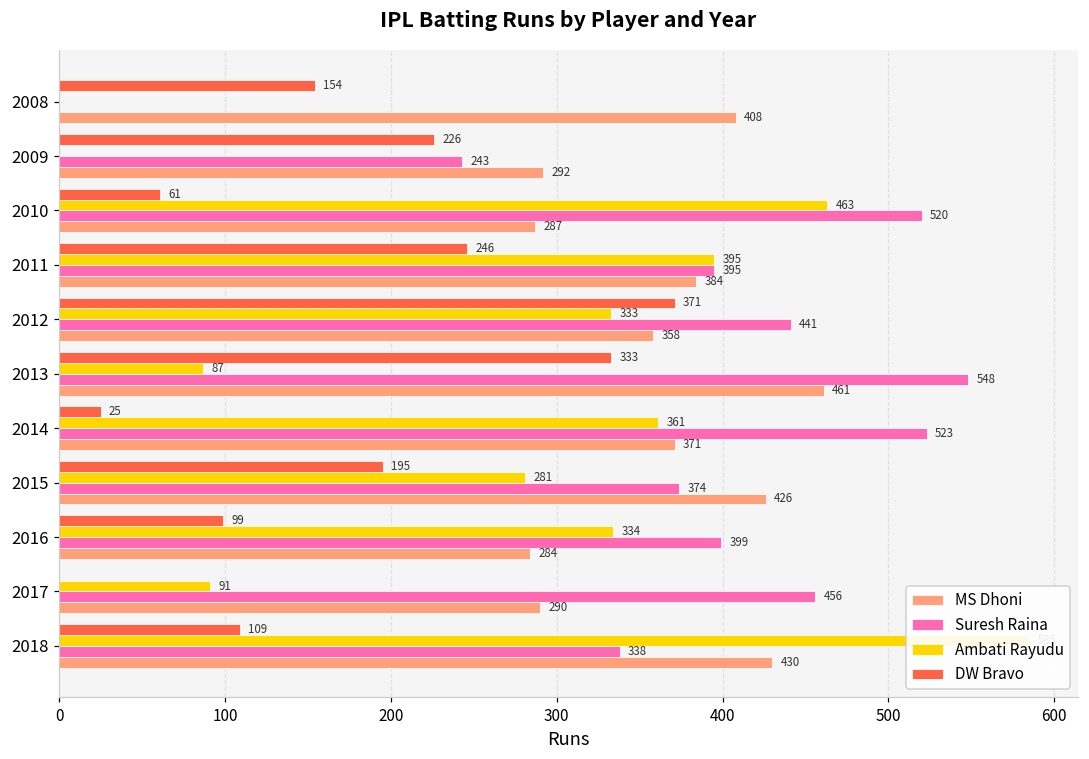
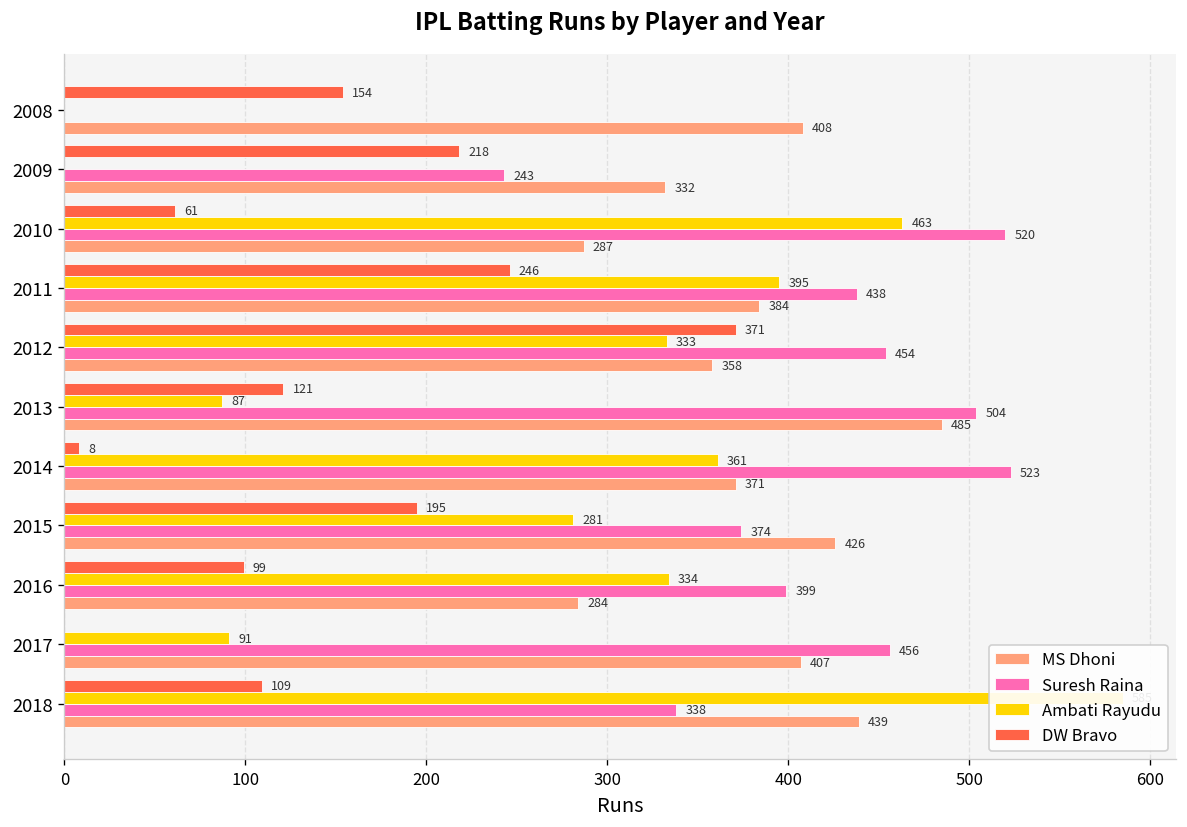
  {
    "MS Dhoni": {
      "2008": 408,
-     "2009": 292,
+     "2009": 332,
      "2010": 287,
      "2011": 384,
      "2012": 358,
-     "2013": 461,
+     "2013": 485,
      "2014": 371,
      "2015": 426,
      "2016": 284,
-     "2017": 290,
-     "2018": 430
+     "2017": 407,
+     "2018": 439
    },
    "Suresh Raina": {
      "2009": 243,
      "2010": 520,
-     "2011": 395,
-     "2012": 441,
-     "2013": 548,
+     "2011": 438,
+     "2012": 454,
+     "2013": 504,
      "2014": 523,
      "2015": 374,
      "2016": 399,
      "2017": 456,
      "2018": 338
    },
    "Ambati Rayudu": {
      "2010": 463,
      "2011": 395,
      "2012": 333,
      "2013": 87,
      "2014": 361,
      "2015": 281,
      "2016": 334,
      "2017": 91
    },
    "DW Bravo": {
      "2008": 154,
-     "2009": 226,
+     "2009": 218,
      "2010": 61,
      "2011": 246,
      "2012": 371,
-     "2013": 333,
-     "2014": 25,
+     "2013": 121,
+     "2014": 8,
      "2015": 195,
      "2016": 99,
      "2018": 109
    }
  }
